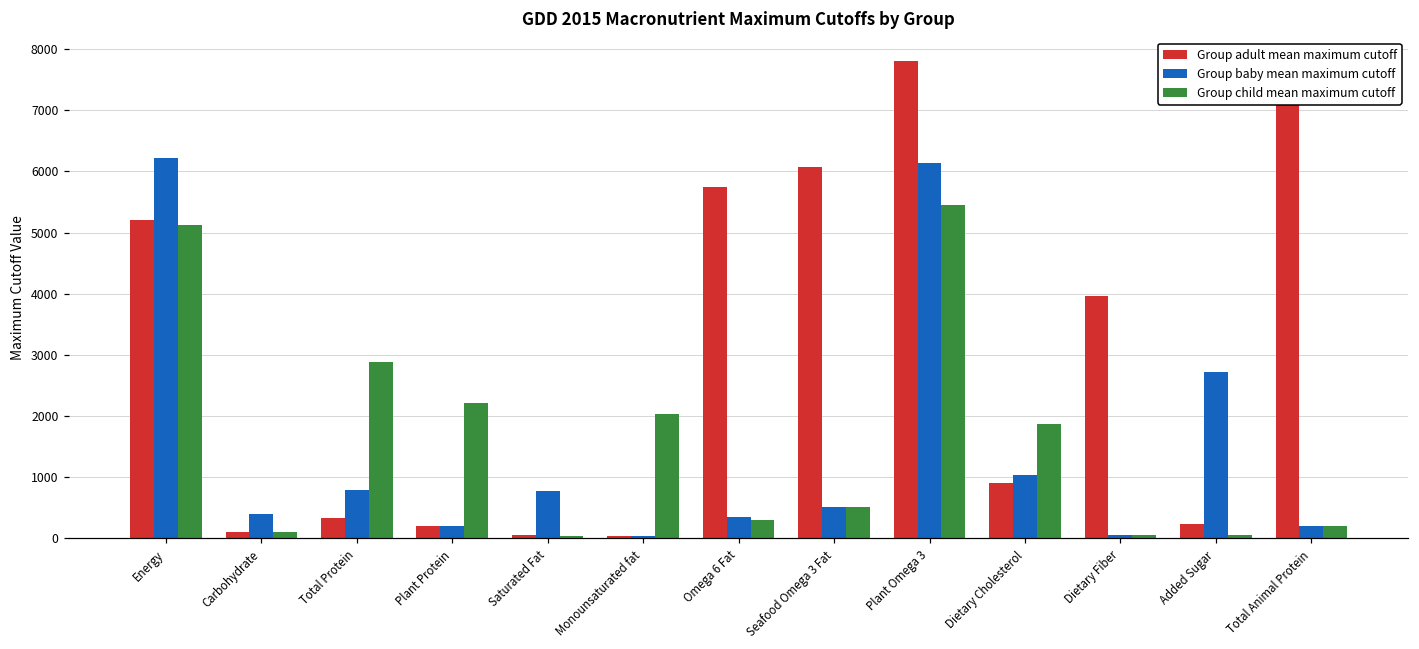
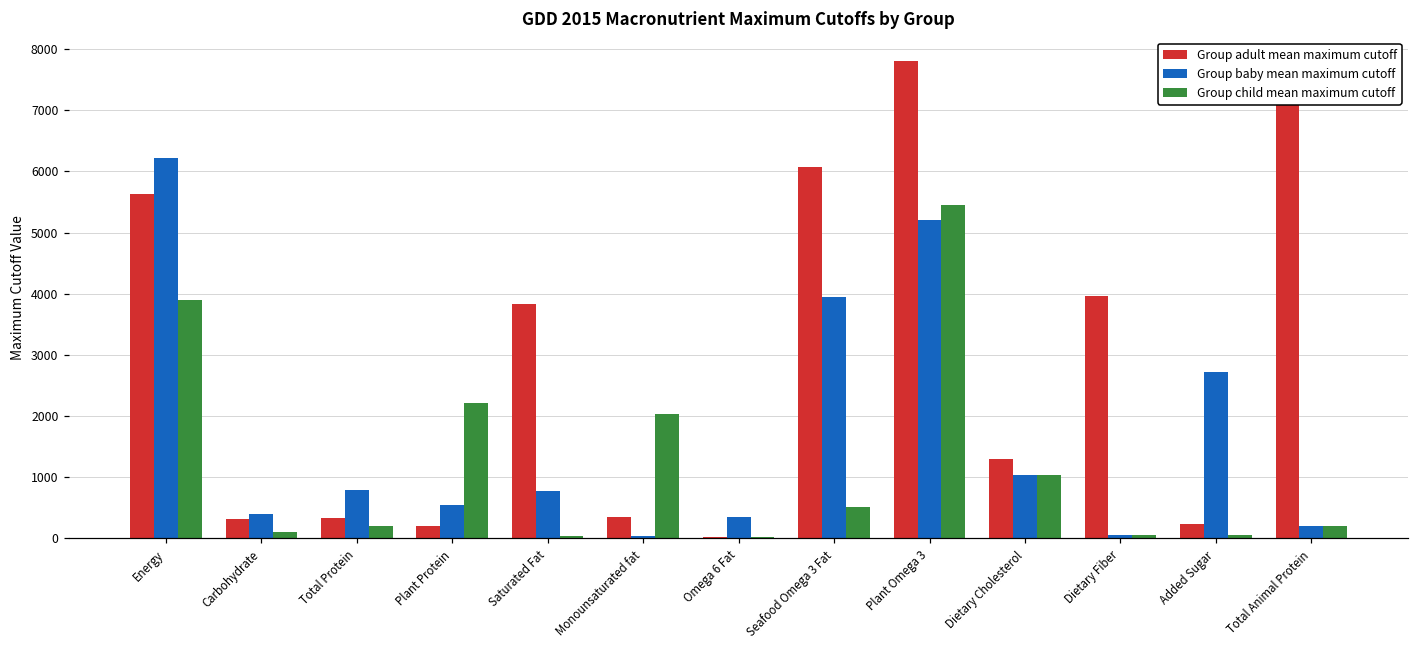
  {
    "Group adult mean maximum cutoff": {
-     "Energy": 5200,
-     "Carbohydrate": 100,
+     "Energy": 5600,
+     "Carbohydrate": 300,
      "Total Protein": 300,
      "Plant Protein": 200,
-     "Saturated Fat": 100,
-     "Monounsaturated fat": 0,
-     "Omega 6 Fat": 5700,
+     "Saturated Fat": 3800,
+     "Monounsaturated fat": 300,
+     "Omega 6 Fat": 0,
      "Seafood Omega 3 Fat": 6100,
      "Plant Omega 3": 7800,
-     "Dietary Cholesterol": 900,
+     "Dietary Cholesterol": 1300,
      "Dietary Fiber": 4000,
      "Added Sugar": 200
    },
    "Group baby mean maximum cutoff": {
      "Energy": 6200,
      "Carbohydrate": 400,
      "Total Protein": 800,
-     "Plant Protein": 200,
+     "Plant Protein": 500,
      "Saturated Fat": 800,
      "Omega 6 Fat": 400,
-     "Seafood Omega 3 Fat": 500,
-     "Plant Omega 3": 6100,
+     "Seafood Omega 3 Fat": 3900,
+     "Plant Omega 3": 5200,
      "Dietary Cholesterol": 1000,
      "Dietary Fiber": 100,
      "Added Sugar": 2700,
      "Total Animal Protein": 200
    },
    "Group child mean maximum cutoff": {
-     "Energy": 5100,
+     "Energy": 3900,
      "Carbohydrate": 100,
-     "Total Protein": 2900,
+     "Total Protein": 200,
      "Plant Protein": 2200,
      "Saturated Fat": 0,
      "Monounsaturated fat": 2000,
-     "Omega 6 Fat": 300,
+     "Omega 6 Fat": 0,
      "Seafood Omega 3 Fat": 500,
      "Plant Omega 3": 5500,
-     "Dietary Cholesterol": 1900,
+     "Dietary Cholesterol": 1000,
      "Dietary Fiber": 100,
      "Added Sugar": 100,
      "Total Animal Protein": 200
    }
  }
